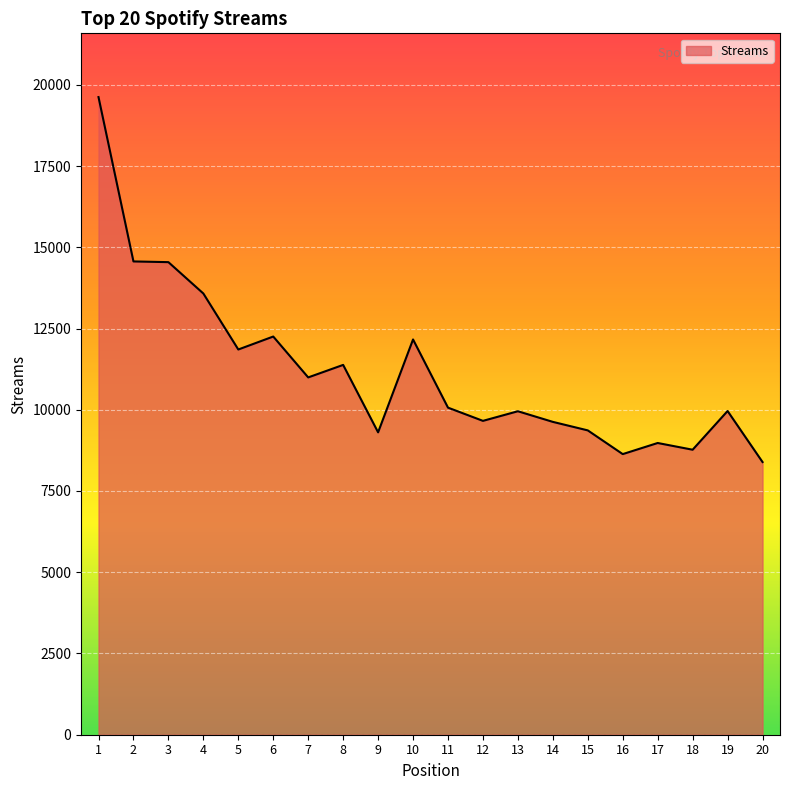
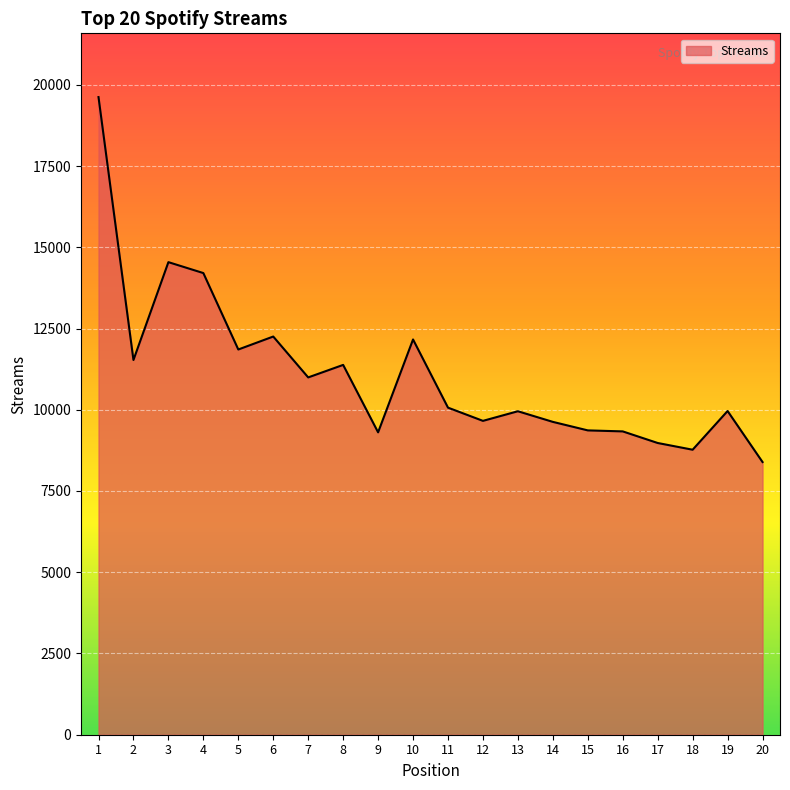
  {
    "1": 19600,
-   "2": 14600,
+   "2": 11500,
    "3": 14500,
-   "4": 13600,
+   "4": 14200,
    "5": 11900,
    "6": 12300,
    "7": 11000,
    "8": 11400,
    "9": 9300,
    "10": 12200,
    "11": 10100,
    "12": 9700,
    "13": 10000,
    "14": 9600,
    "15": 9400,
-   "16": 8600,
+   "16": 9300,
    "17": 9000,
    "18": 8800,
    "19": 10000,
    "20": 8400
  }
